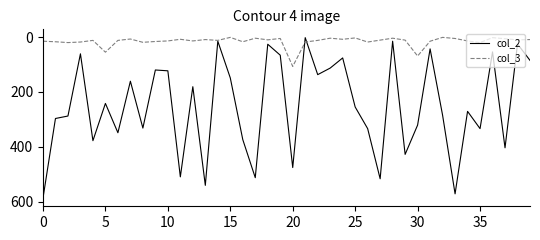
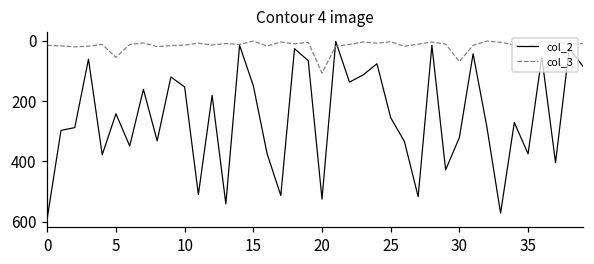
  {
    "col_2": {
      "0": 590,
      "5": 240,
-     "10": 120,
+     "10": 150,
      "15": 150,
-     "20": 480,
+     "20": 530,
      "25": 260,
      "30": 320,
-     "35": 330
+     "35": 380
    },
    "col_3": {
      "0": 20,
      "5": 60,
      "10": 10,
      "15": 0,
      "20": 110,
      "25": 0,
      "30": 70
    }
  }
